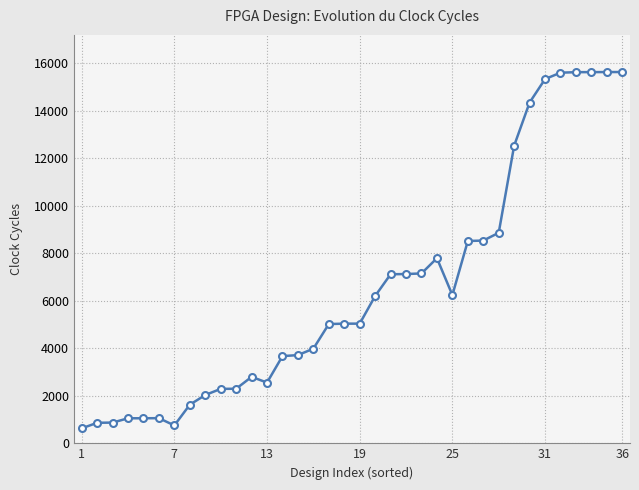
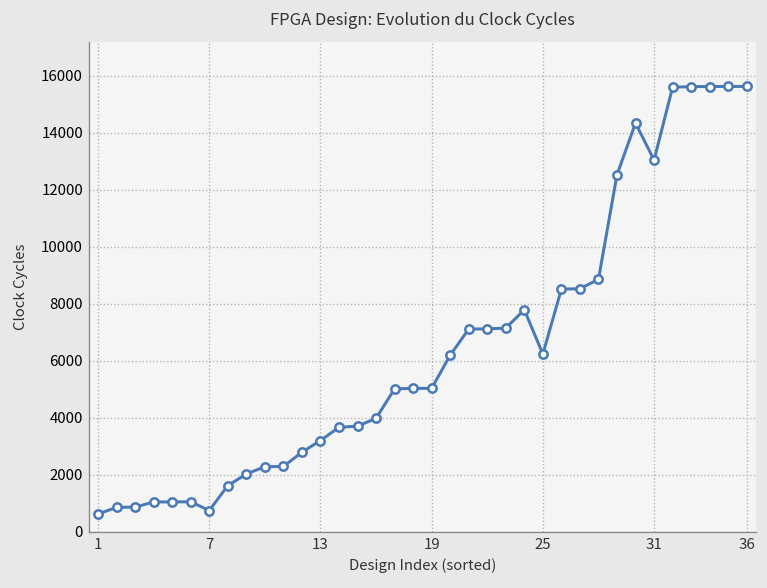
  {
    "1": 600,
    "7": 800,
-   "13": 2600,
+   "13": 3200,
    "19": 5000,
    "25": 6200,
-   "31": 15300,
+   "31": 13000,
    "36": 15600
  }
